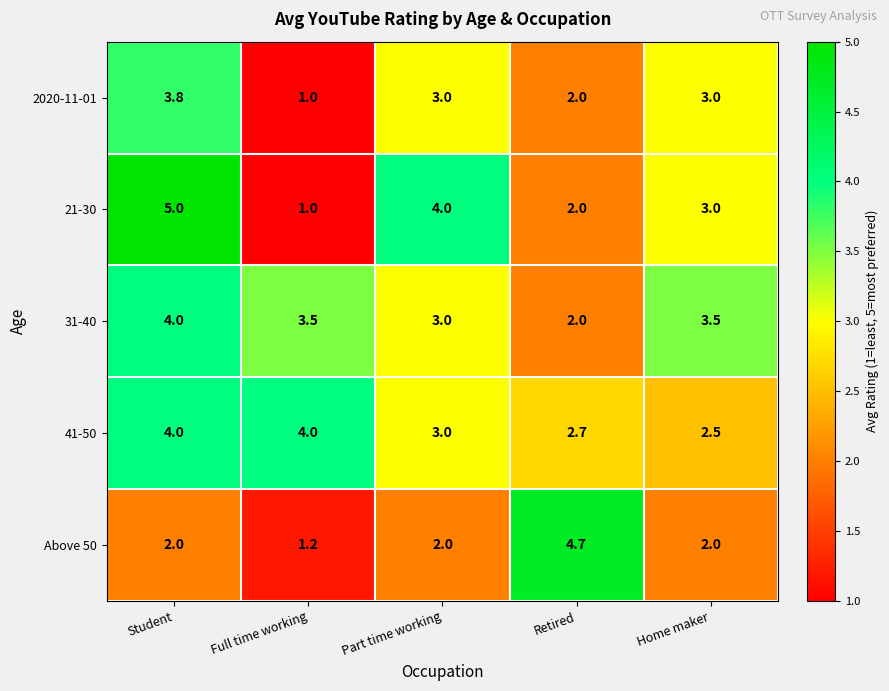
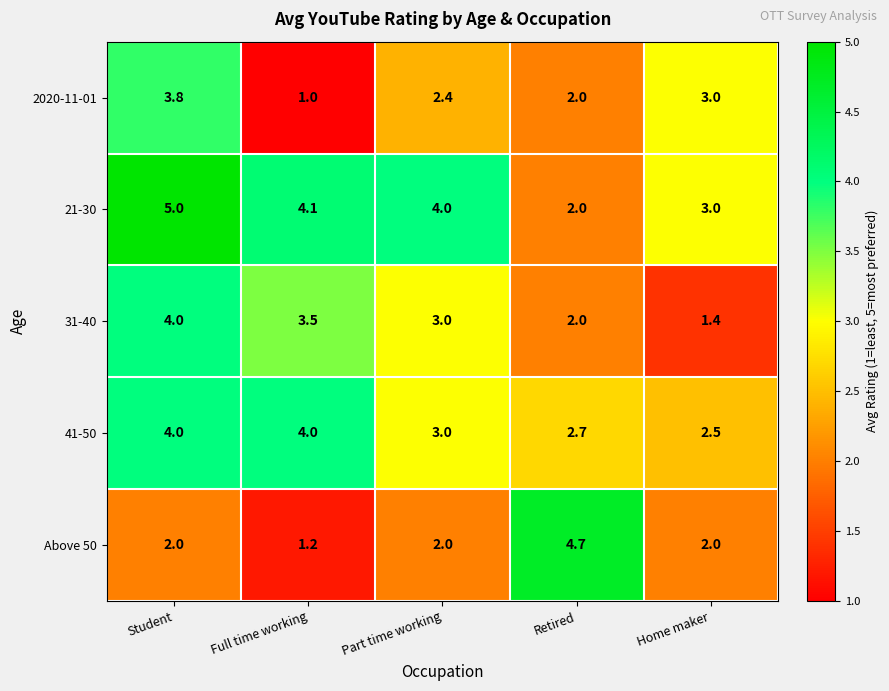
  {
    "2020-11-01": {
      "Student": 3.8,
      "Full time working": 1.0,
-     "Part time working": 3.0,
+     "Part time working": 2.4,
      "Retired": 2.0,
      "Home maker": 3.0
    },
    "21-30": {
      "Student": 5.0,
-     "Full time working": 1.0,
+     "Full time working": 4.1,
      "Part time working": 4.0,
      "Retired": 2.0,
      "Home maker": 3.0
    },
    "31-40": {
      "Student": 4.0,
      "Full time working": 3.5,
      "Part time working": 3.0,
      "Retired": 2.0,
-     "Home maker": 3.5
+     "Home maker": 1.4
    },
    "41-50": {
      "Student": 4.0,
      "Full time working": 4.0,
      "Part time working": 3.0,
      "Retired": 2.7,
      "Home maker": 2.5
    },
    "Above 50": {
      "Student": 2.0,
      "Full time working": 1.2,
      "Part time working": 2.0,
      "Retired": 4.7,
      "Home maker": 2.0
    }
  }
